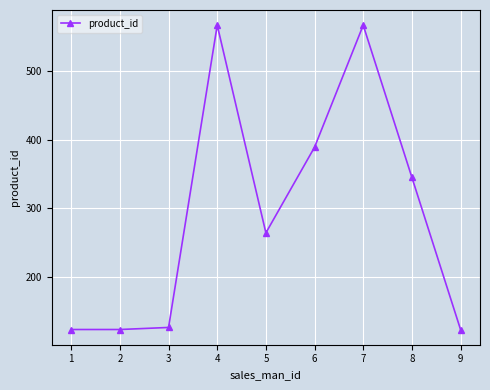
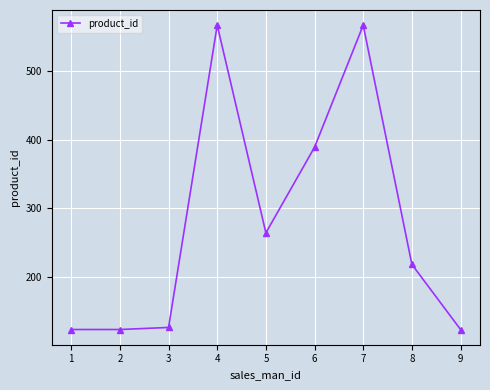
  {
    "1": 120,
    "2": 120,
    "3": 130,
    "4": 570,
    "5": 260,
    "6": 390,
    "7": 570,
-   "8": 350,
+   "8": 220,
    "9": 120
  }
